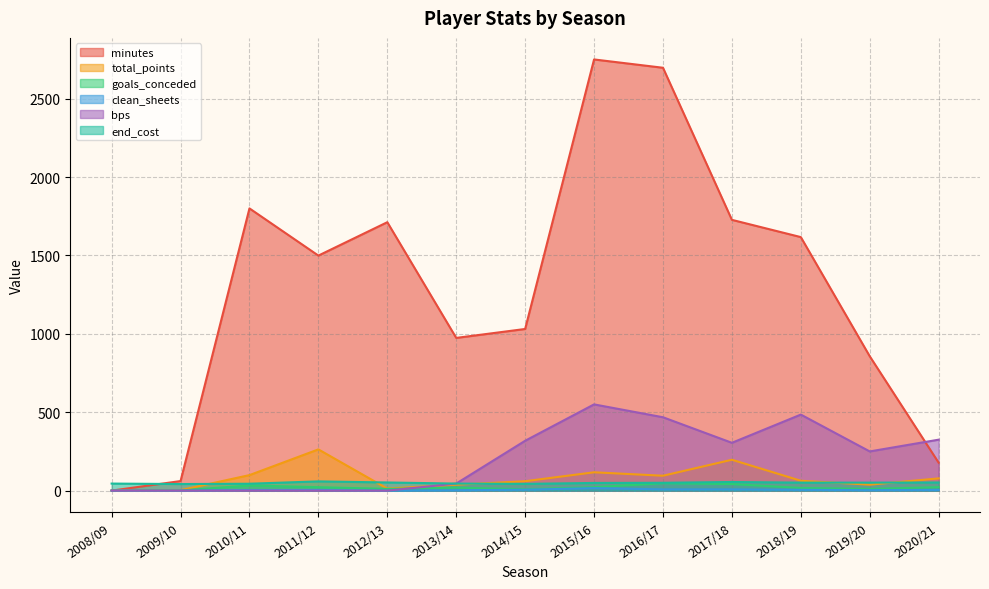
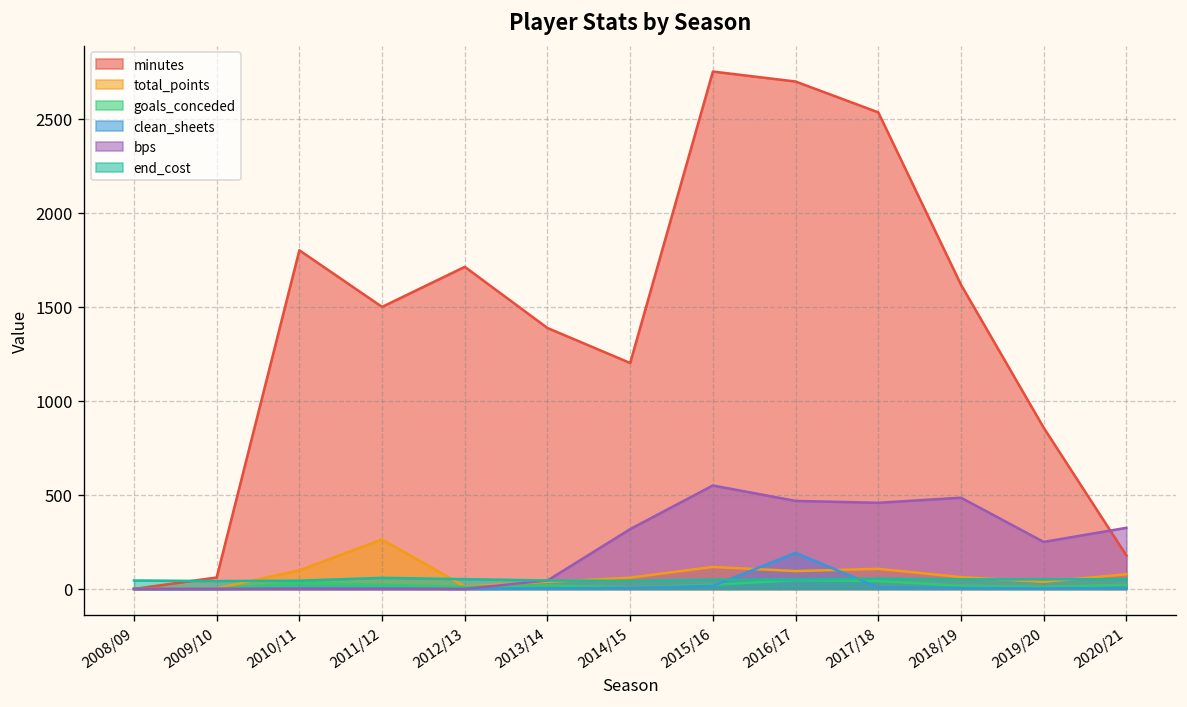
  {
    "minutes": {
      "2009/10": 60,
      "2010/11": 1800,
      "2011/12": 1500,
      "2012/13": 1710,
-     "2013/14": 970,
-     "2014/15": 1030,
+     "2013/14": 1390,
+     "2014/15": 1200,
      "2015/16": 2750,
      "2016/17": 2700,
-     "2017/18": 1730,
+     "2017/18": 2530,
      "2018/19": 1620,
      "2019/20": 860,
      "2020/21": 180
    },
    "total_points": {
      "2010/11": 100,
      "2011/12": 260,
      "2014/15": 60,
      "2015/16": 120,
      "2016/17": 100,
-     "2017/18": 200,
+     "2017/18": 110,
      "2020/21": 80
    },
    "clean_sheets": {
      "2013/14": 0,
-     "2016/17": 10,
+     "2016/17": 190,
      "2017/18": 10,
      "2020/21": 0
    },
    "bps": {
      "2014/15": 320,
      "2015/16": 550,
      "2016/17": 470,
-     "2017/18": 310,
+     "2017/18": 460,
      "2018/19": 490,
      "2019/20": 250,
      "2020/21": 330
    }
  }
